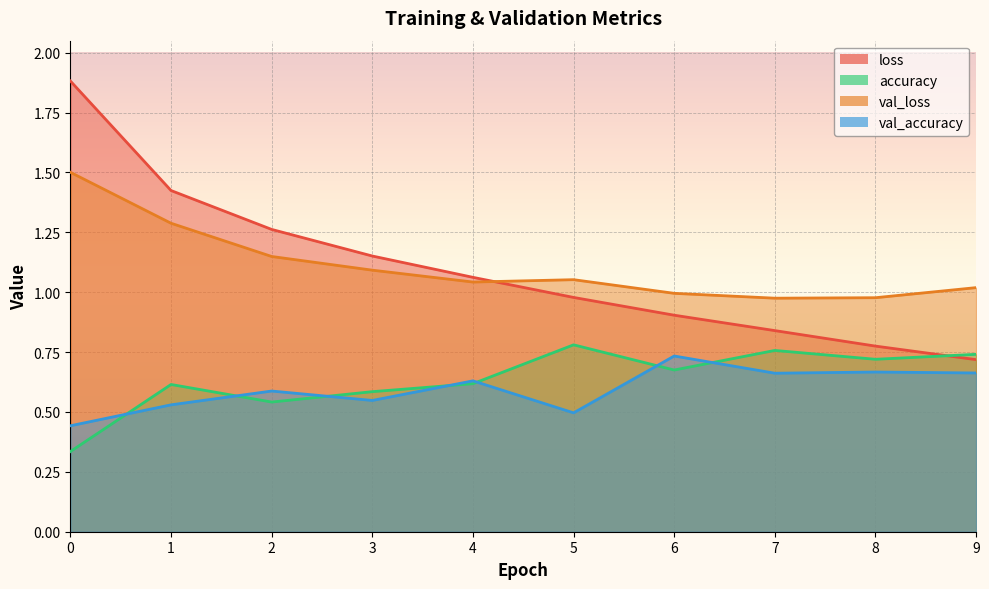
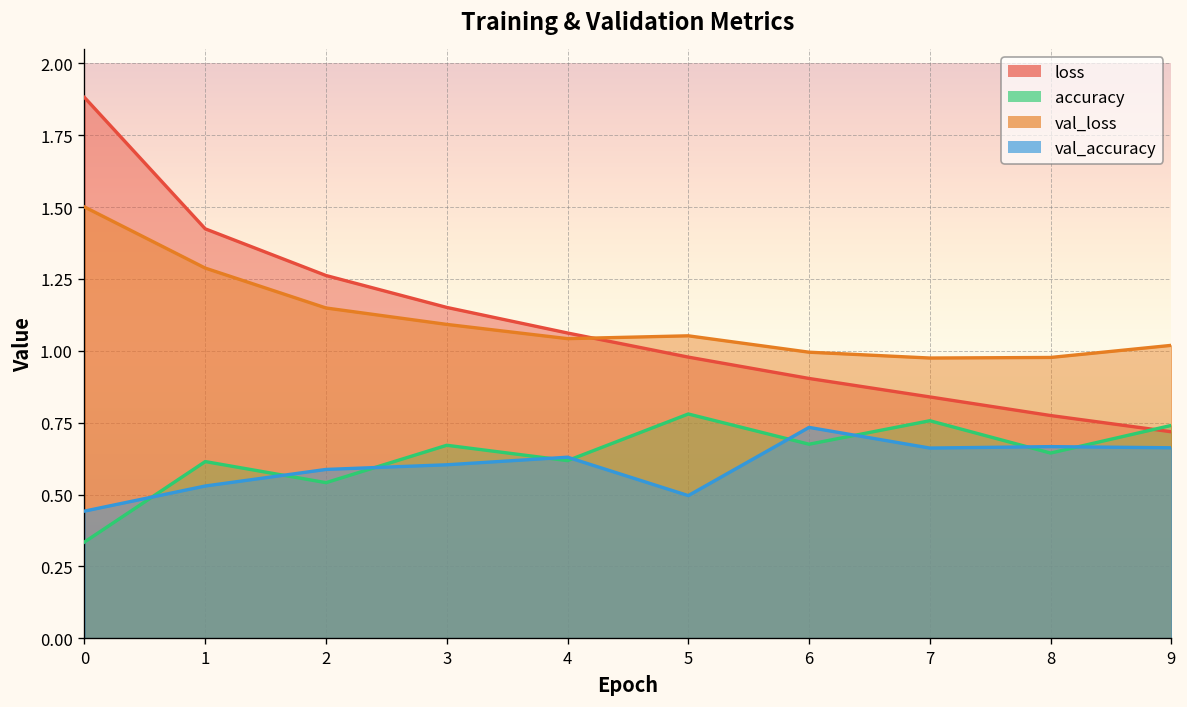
  {
    "accuracy": {
      "0": 0.33,
      "1": 0.61,
      "2": 0.54,
-     "3": 0.58,
+     "3": 0.67,
      "4": 0.62,
      "5": 0.78,
      "6": 0.68,
      "7": 0.76,
-     "8": 0.72,
+     "8": 0.64,
      "9": 0.74
    },
    "val_accuracy": {
      "0": 0.44,
      "1": 0.53,
      "2": 0.59,
-     "3": 0.55,
+     "3": 0.60,
      "4": 0.63,
      "5": 0.50,
      "6": 0.73,
      "7": 0.66,
      "8": 0.67,
      "9": 0.66
    }
  }
